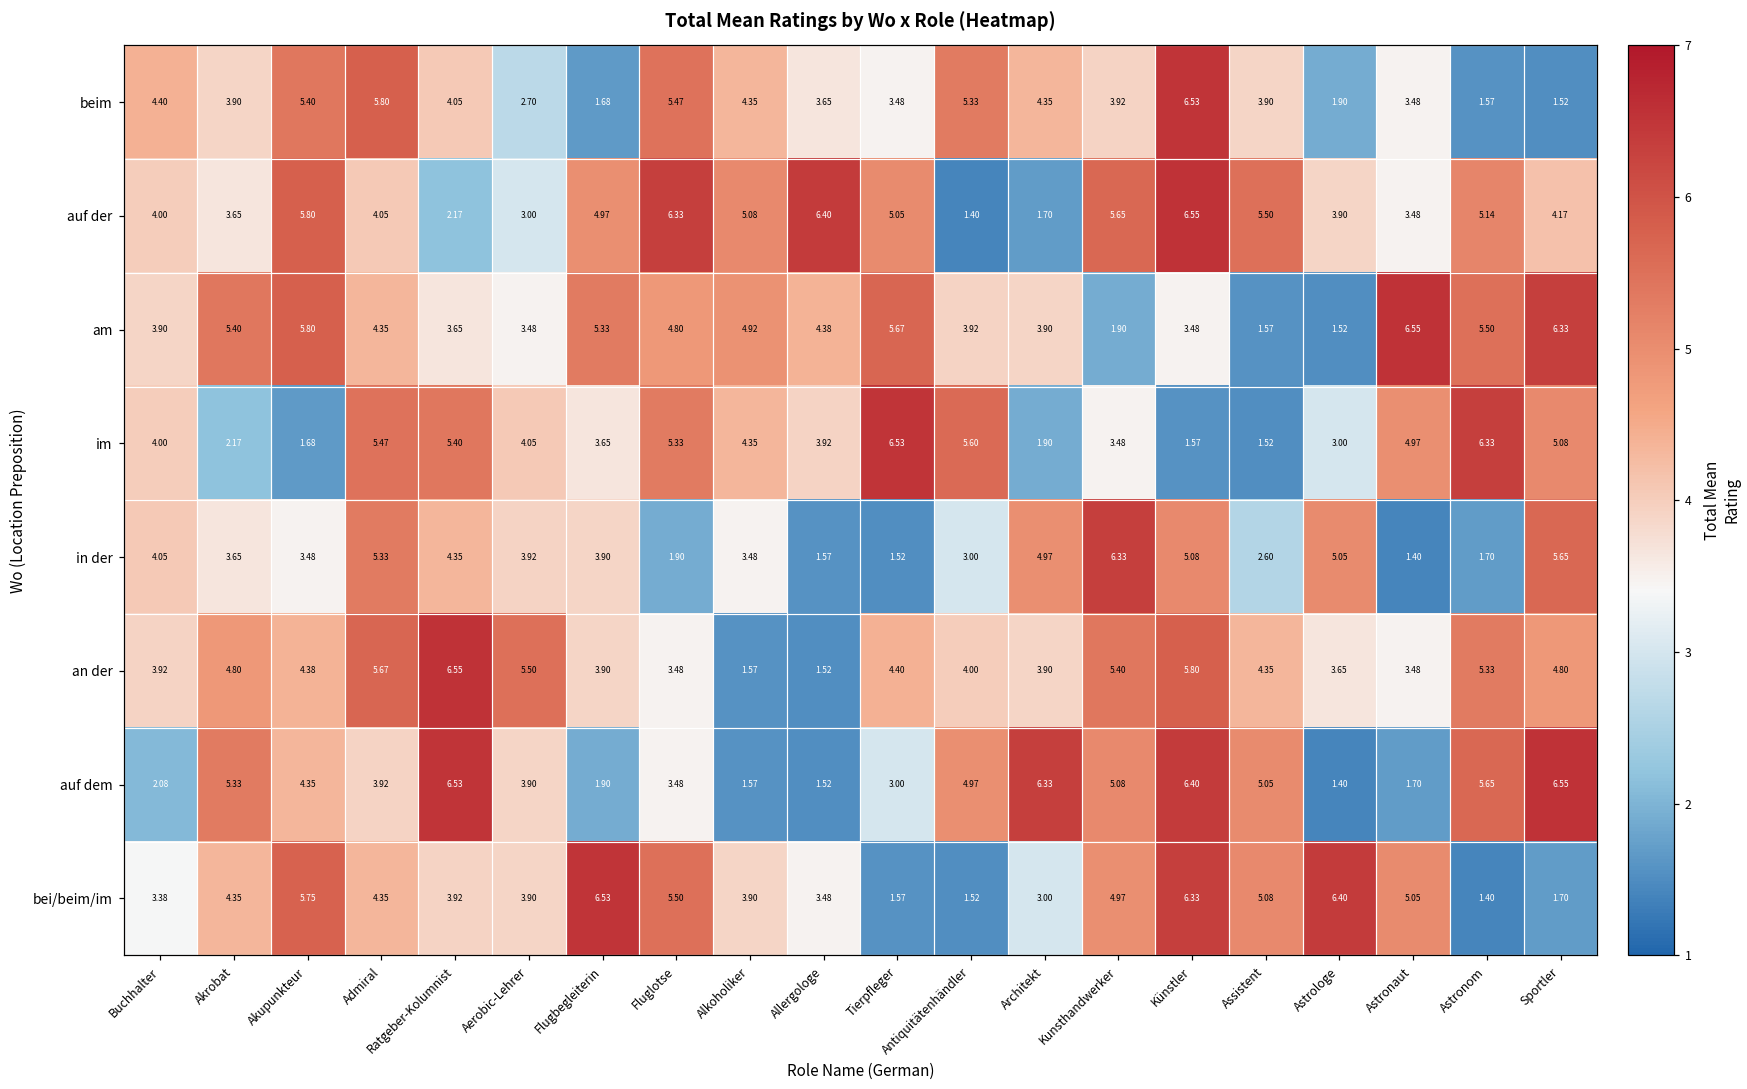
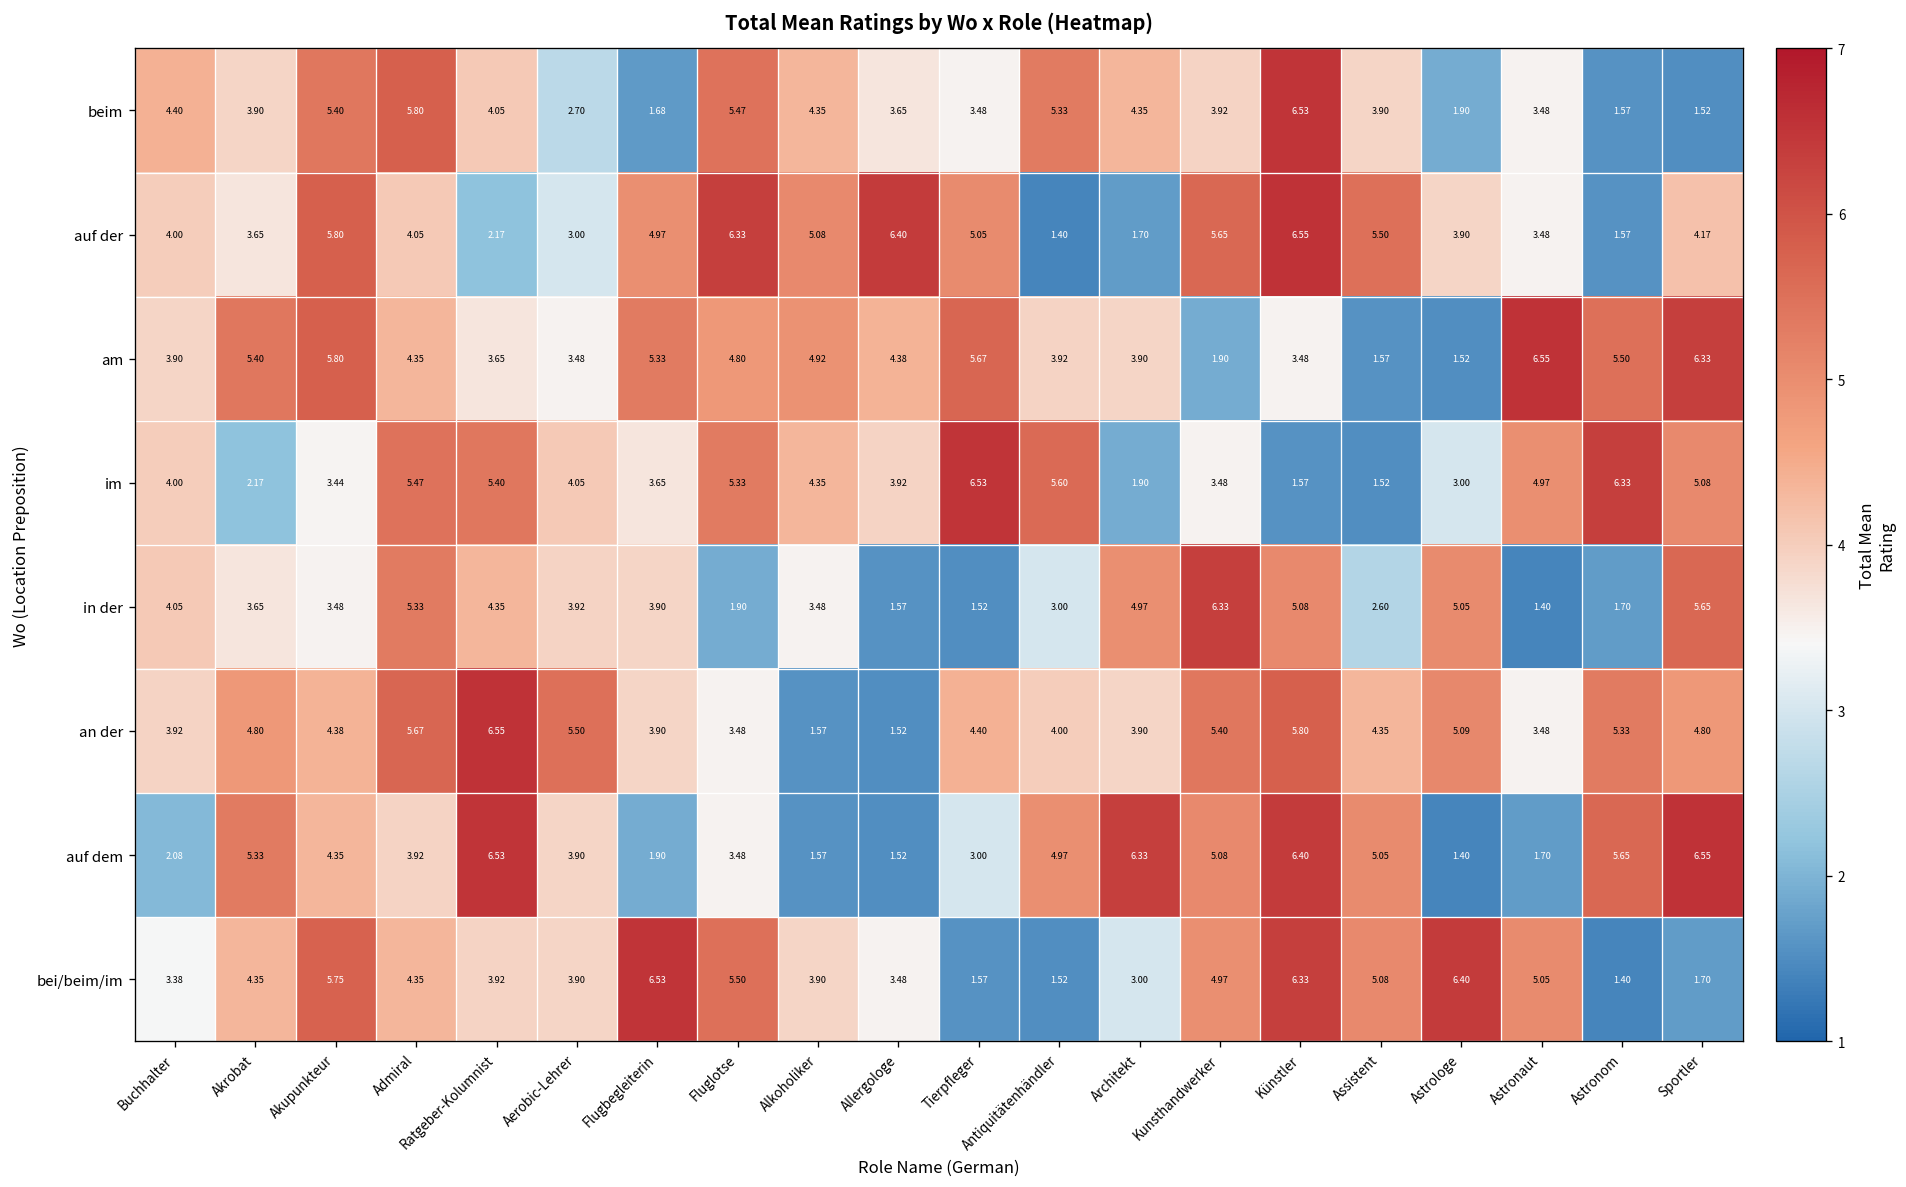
  {
    "beim": {
      "Buchhalter": 4.40,
      "Akrobat": 3.90,
      "Akupunkteur": 5.40,
      "Admiral": 5.80,
      "Ratgeber-Kolumnist": 4.05,
      "Aerobic-Lehrer": 2.70,
      "Flugbegleiterin": 1.68,
      "Fluglotse": 5.47,
      "Alkoholiker": 4.35,
      "Allergologe": 3.65,
      "Tierpfleger": 3.48,
      "Antiquitätenhändler": 5.33,
      "Architekt": 4.35,
      "Kunsthandwerker": 3.92,
      "Künstler": 6.53,
      "Assistent": 3.90,
      "Astrologe": 1.90,
      "Astronaut": 3.48,
      "Astronom": 1.57,
      "Sportler": 1.52
    },
    "auf der": {
      "Buchhalter": 4.00,
      "Akrobat": 3.65,
      "Akupunkteur": 5.80,
      "Admiral": 4.05,
      "Ratgeber-Kolumnist": 2.17,
      "Aerobic-Lehrer": 3.00,
      "Flugbegleiterin": 4.97,
      "Fluglotse": 6.33,
      "Alkoholiker": 5.08,
      "Allergologe": 6.40,
      "Tierpfleger": 5.05,
      "Antiquitätenhändler": 1.40,
      "Architekt": 1.70,
      "Kunsthandwerker": 5.65,
      "Künstler": 6.55,
      "Assistent": 5.50,
      "Astrologe": 3.90,
      "Astronaut": 3.48,
-     "Astronom": 5.14,
+     "Astronom": 1.57,
      "Sportler": 4.17
    },
    "am": {
      "Buchhalter": 3.90,
      "Akrobat": 5.40,
      "Akupunkteur": 5.80,
      "Admiral": 4.35,
      "Ratgeber-Kolumnist": 3.65,
      "Aerobic-Lehrer": 3.48,
      "Flugbegleiterin": 5.33,
      "Fluglotse": 4.80,
      "Alkoholiker": 4.92,
      "Allergologe": 4.38,
      "Tierpfleger": 5.67,
      "Antiquitätenhändler": 3.92,
      "Architekt": 3.90,
      "Kunsthandwerker": 1.90,
      "Künstler": 3.48,
      "Assistent": 1.57,
      "Astrologe": 1.52,
      "Astronaut": 6.55,
      "Astronom": 5.50,
      "Sportler": 6.33
    },
    "im": {
      "Buchhalter": 4.00,
      "Akrobat": 2.17,
-     "Akupunkteur": 1.68,
+     "Akupunkteur": 3.44,
      "Admiral": 5.47,
      "Ratgeber-Kolumnist": 5.40,
      "Aerobic-Lehrer": 4.05,
      "Flugbegleiterin": 3.65,
      "Fluglotse": 5.33,
      "Alkoholiker": 4.35,
      "Allergologe": 3.92,
      "Tierpfleger": 6.53,
      "Antiquitätenhändler": 5.60,
      "Architekt": 1.90,
      "Kunsthandwerker": 3.48,
      "Künstler": 1.57,
      "Assistent": 1.52,
      "Astrologe": 3.00,
      "Astronaut": 4.97,
      "Astronom": 6.33,
      "Sportler": 5.08
    },
    "in der": {
      "Buchhalter": 4.05,
      "Akrobat": 3.65,
      "Akupunkteur": 3.48,
      "Admiral": 5.33,
      "Ratgeber-Kolumnist": 4.35,
      "Aerobic-Lehrer": 3.92,
      "Flugbegleiterin": 3.90,
      "Fluglotse": 1.90,
      "Alkoholiker": 3.48,
      "Allergologe": 1.57,
      "Tierpfleger": 1.52,
      "Antiquitätenhändler": 3.00,
      "Architekt": 4.97,
      "Kunsthandwerker": 6.33,
      "Künstler": 5.08,
      "Assistent": 2.60,
      "Astrologe": 5.05,
      "Astronaut": 1.40,
      "Astronom": 1.70,
      "Sportler": 5.65
    },
    "an der": {
      "Buchhalter": 3.92,
      "Akrobat": 4.80,
      "Akupunkteur": 4.38,
      "Admiral": 5.67,
      "Ratgeber-Kolumnist": 6.55,
      "Aerobic-Lehrer": 5.50,
      "Flugbegleiterin": 3.90,
      "Fluglotse": 3.48,
      "Alkoholiker": 1.57,
      "Allergologe": 1.52,
      "Tierpfleger": 4.40,
      "Antiquitätenhändler": 4.00,
      "Architekt": 3.90,
      "Kunsthandwerker": 5.40,
      "Künstler": 5.80,
      "Assistent": 4.35,
-     "Astrologe": 3.65,
+     "Astrologe": 5.09,
      "Astronaut": 3.48,
      "Astronom": 5.33,
      "Sportler": 4.80
    },
    "auf dem": {
      "Buchhalter": 2.08,
      "Akrobat": 5.33,
      "Akupunkteur": 4.35,
      "Admiral": 3.92,
      "Ratgeber-Kolumnist": 6.53,
      "Aerobic-Lehrer": 3.90,
      "Flugbegleiterin": 1.90,
      "Fluglotse": 3.48,
      "Alkoholiker": 1.57,
      "Allergologe": 1.52,
      "Tierpfleger": 3.00,
      "Antiquitätenhändler": 4.97,
      "Architekt": 6.33,
      "Kunsthandwerker": 5.08,
      "Künstler": 6.40,
      "Assistent": 5.05,
      "Astrologe": 1.40,
      "Astronaut": 1.70,
      "Astronom": 5.65,
      "Sportler": 6.55
    },
    "bei/beim/im": {
      "Buchhalter": 3.38,
      "Akrobat": 4.35,
      "Akupunkteur": 5.75,
      "Admiral": 4.35,
      "Ratgeber-Kolumnist": 3.92,
      "Aerobic-Lehrer": 3.90,
      "Flugbegleiterin": 6.53,
      "Fluglotse": 5.50,
      "Alkoholiker": 3.90,
      "Allergologe": 3.48,
      "Tierpfleger": 1.57,
      "Antiquitätenhändler": 1.52,
      "Architekt": 3.00,
      "Kunsthandwerker": 4.97,
      "Künstler": 6.33,
      "Assistent": 5.08,
      "Astrologe": 6.40,
      "Astronaut": 5.05,
      "Astronom": 1.40,
      "Sportler": 1.70
    }
  }
